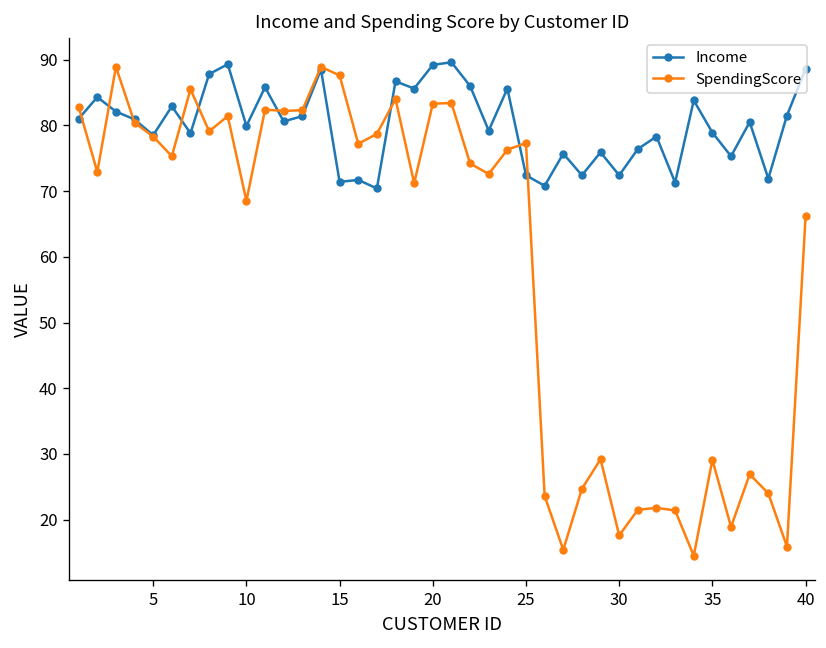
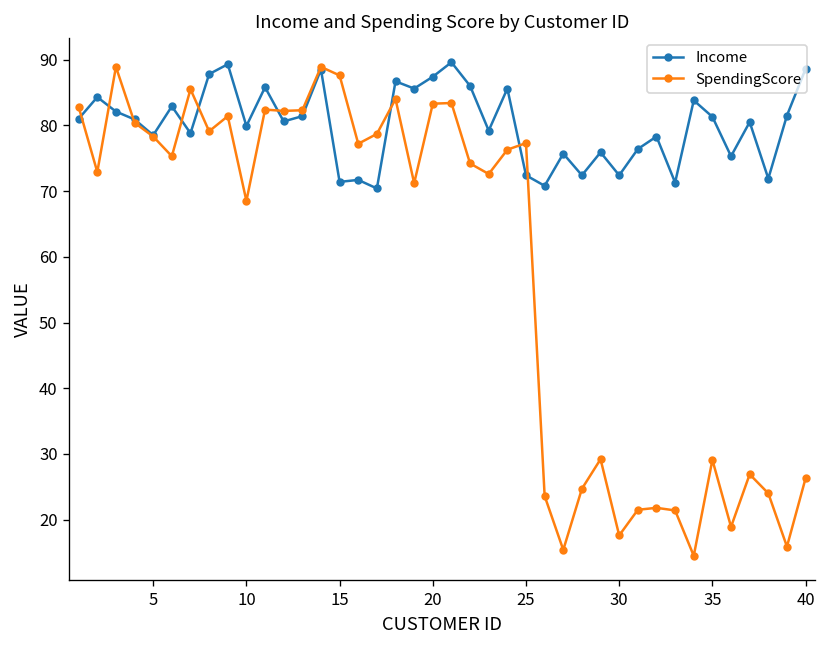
  {
    "Income": {
      "10": 80,
      "15": 71,
-     "20": 89,
+     "20": 87,
      "25": 72,
      "30": 72,
-     "35": 79
+     "35": 81
    },
    "SpendingScore": {
      "10": 69,
      "15": 88,
      "20": 83,
      "25": 77,
      "30": 18,
      "35": 29,
-     "40": 66
+     "40": 26
    }
  }
